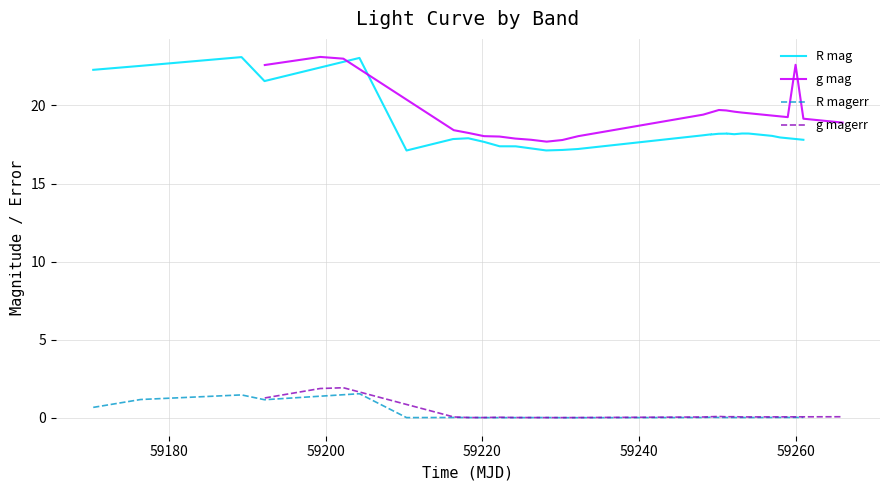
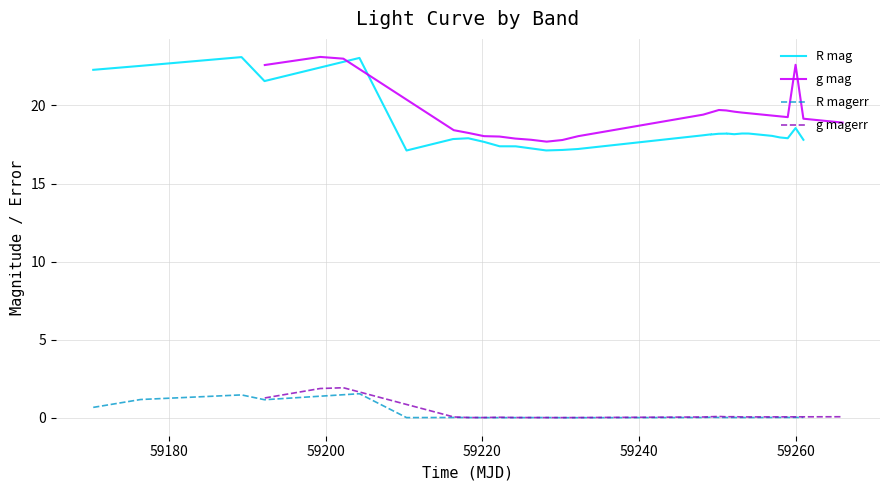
  {
    "R mag": {
-     "59260": 17.9
+     "59260": 18.6
    },
    "g mag": {
      "59260": 22.6
    }
  }
